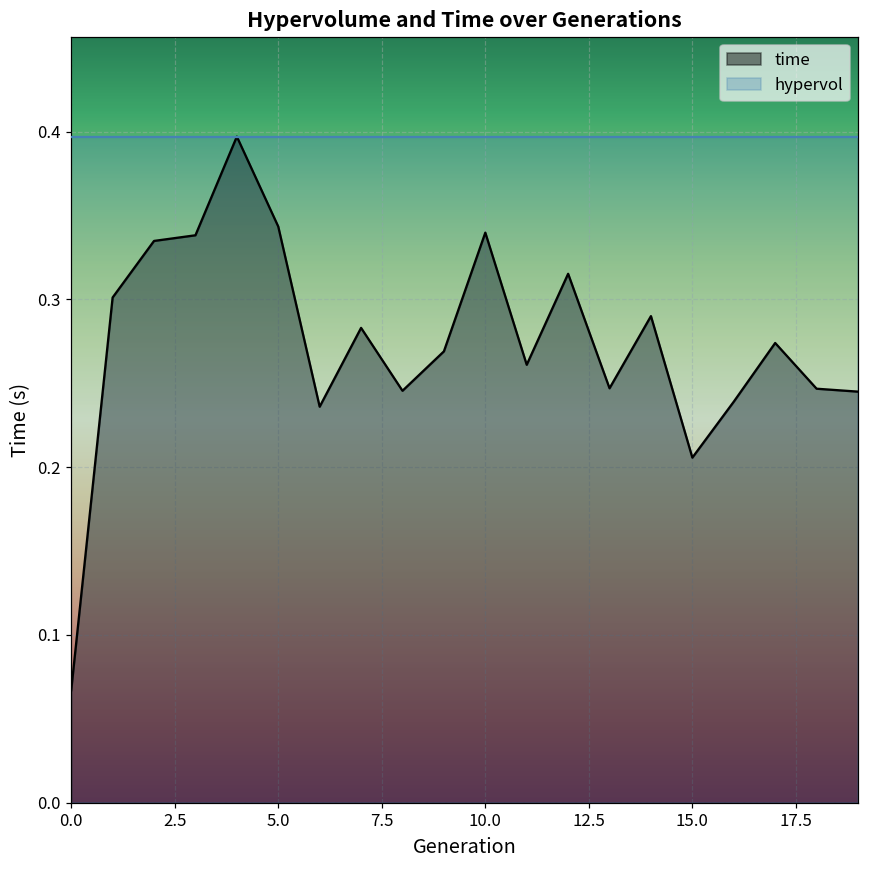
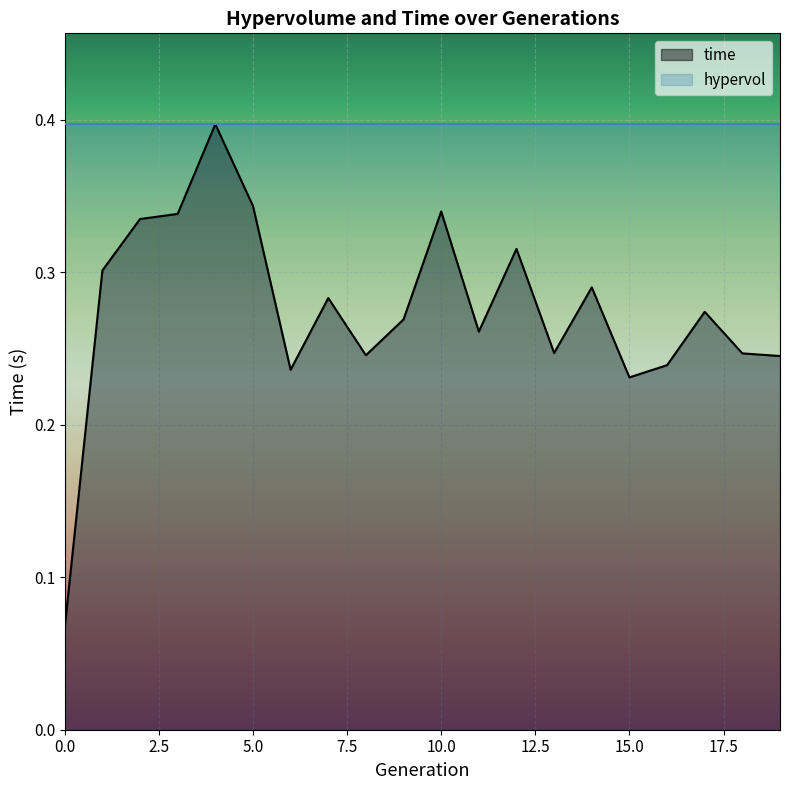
  {
    "time": {
      "0.0": 0.067,
      "5.0": 0.343,
      "10.0": 0.340,
-     "15.0": 0.206
+     "15.0": 0.231
    },
    "hypervol": {
      "0.0": 0.397,
      "5.0": 0.397,
      "10.0": 0.397,
      "15.0": 0.397
    }
  }
